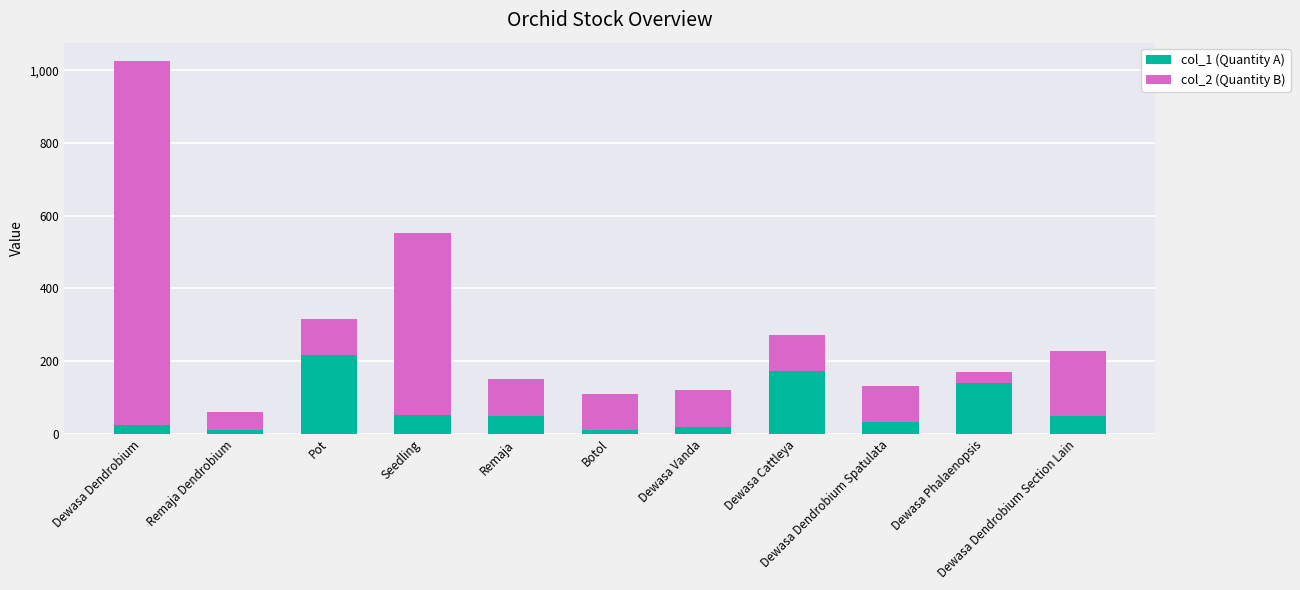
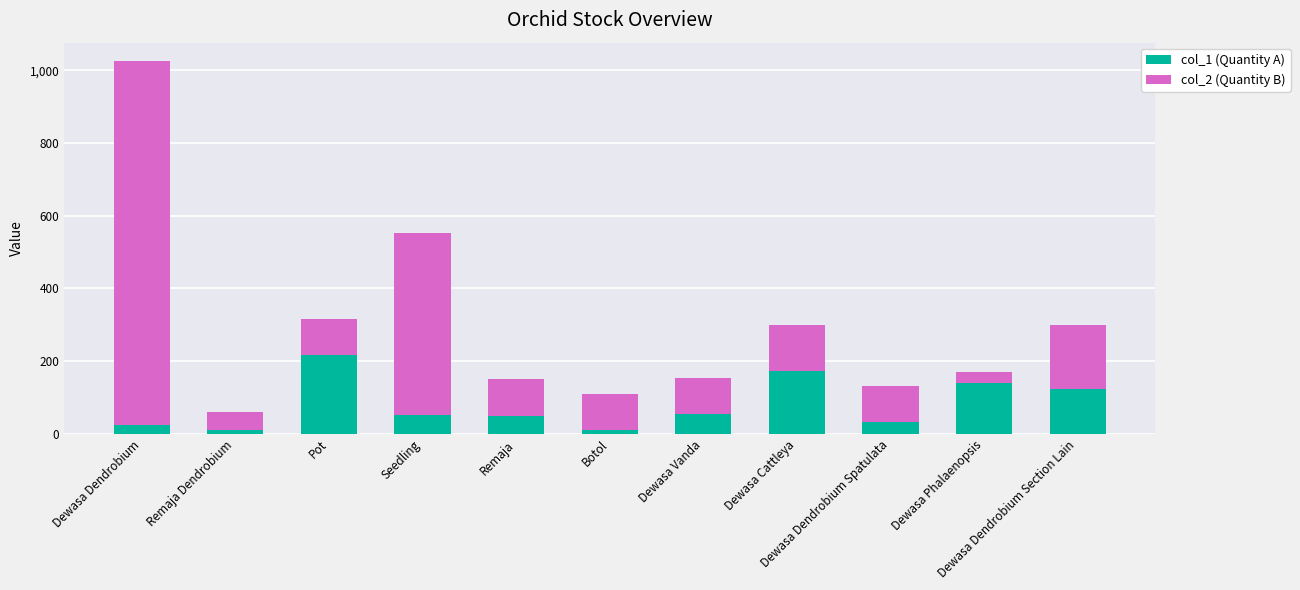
  {
    "col_1 (Quantity A)": {
      "Dewasa Dendrobium": "30",
      "Remaja Dendrobium": "10",
      "Pot": "220",
      "Seedling": "50",
      "Remaja": "50",
      "Botol": "10",
-     "Dewasa Vanda": "20",
+     "Dewasa Vanda": "50",
      "Dewasa Cattleya": "170",
      "Dewasa Dendrobium Spatulata": "30",
      "Dewasa Phalaenopsis": "140",
-     "Dewasa Dendrobium Section Lain": "50"
+     "Dewasa Dendrobium Section Lain": "120"
    },
    "col_2 (Quantity B)": {
      "Dewasa Dendrobium": "1,000",
      "Remaja Dendrobium": "50",
      "Pot": "100",
      "Seedling": "500",
      "Remaja": "100",
      "Botol": "100",
      "Dewasa Vanda": "100",
-     "Dewasa Cattleya": "100",
+     "Dewasa Cattleya": "130",
      "Dewasa Dendrobium Spatulata": "100",
      "Dewasa Phalaenopsis": "30",
      "Dewasa Dendrobium Section Lain": "180"
    }
  }
